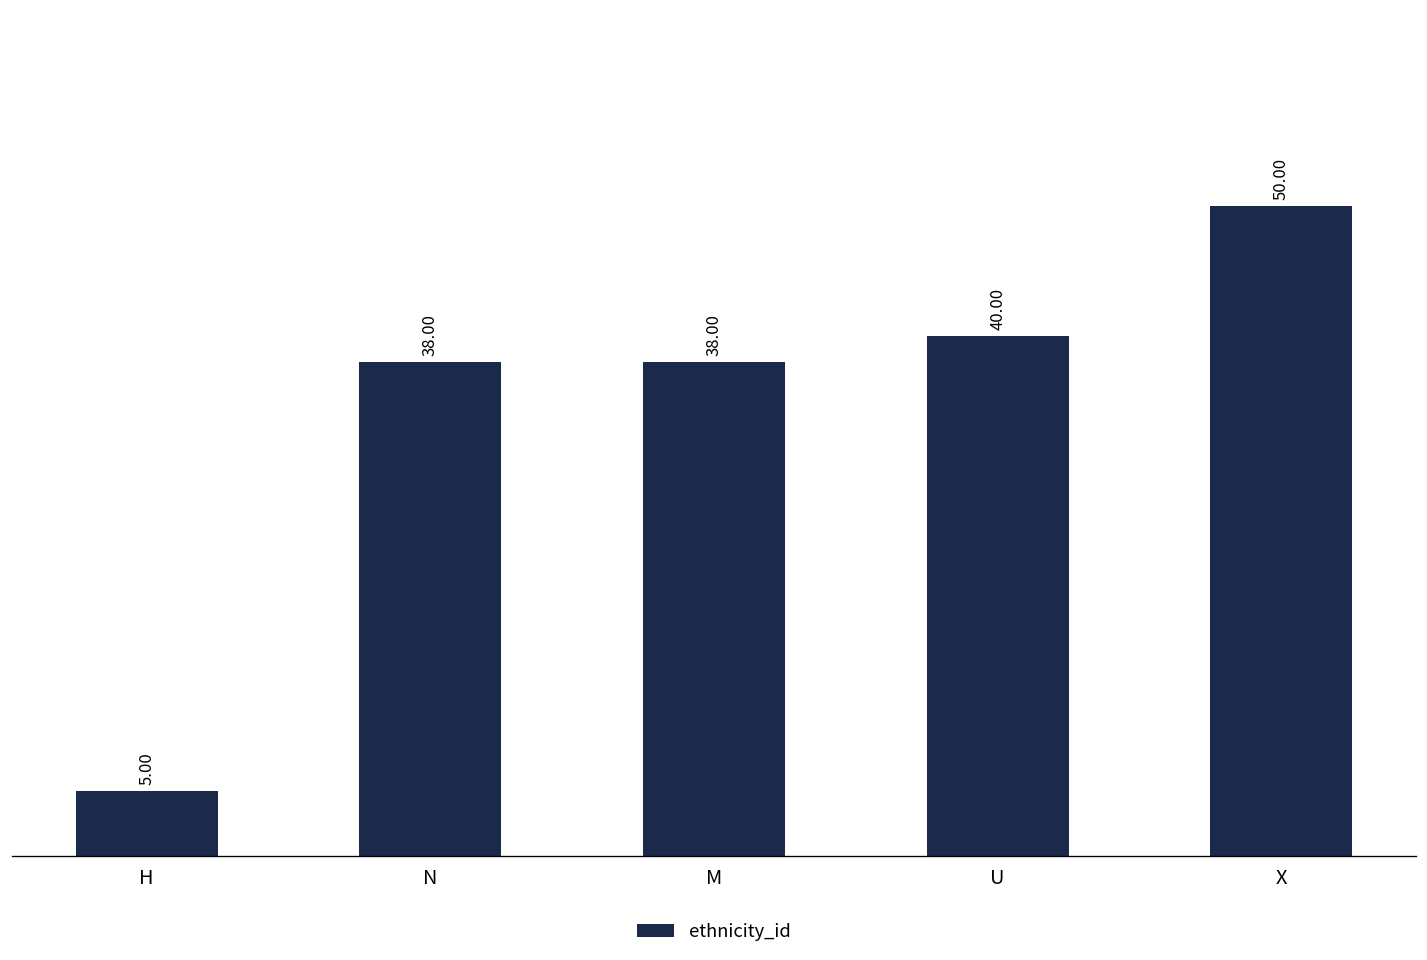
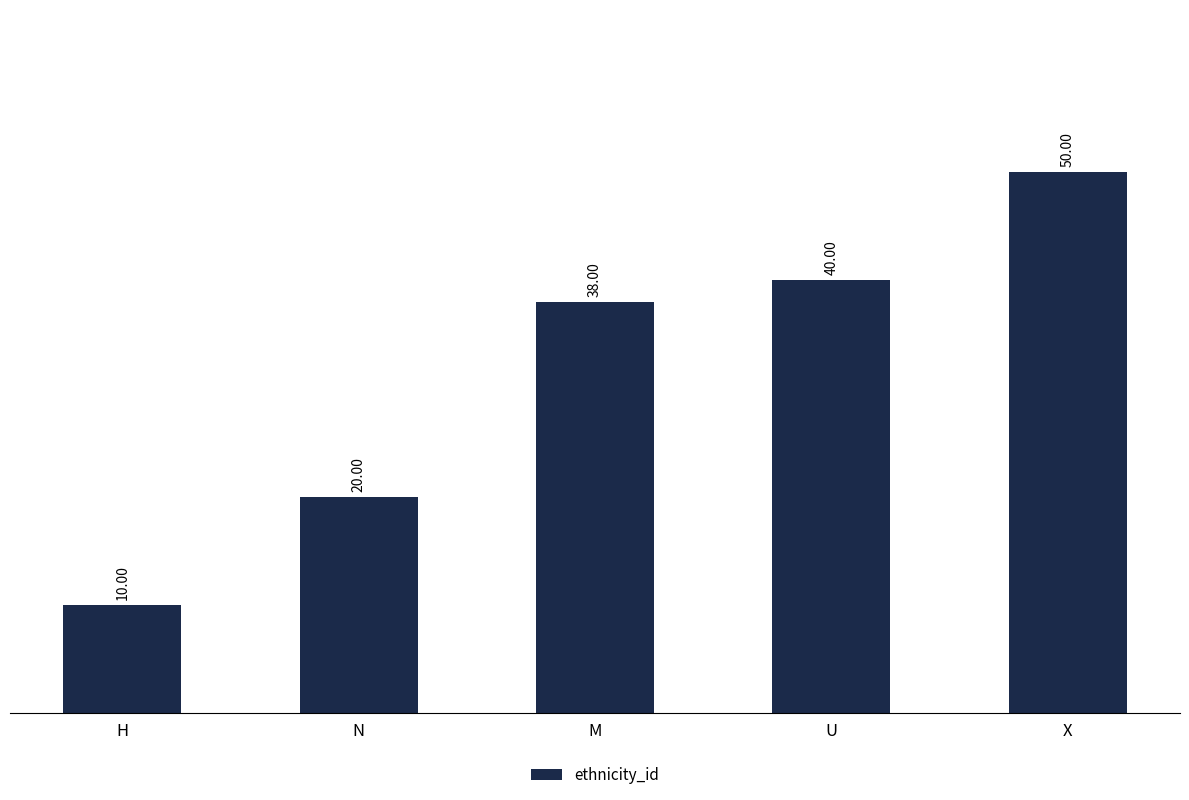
  {
-   "H": 5.00,
-   "N": 38.00,
+   "H": 10.00,
+   "N": 20.00,
    "M": 38.00,
    "U": 40.00,
    "X": 50.00
  }
